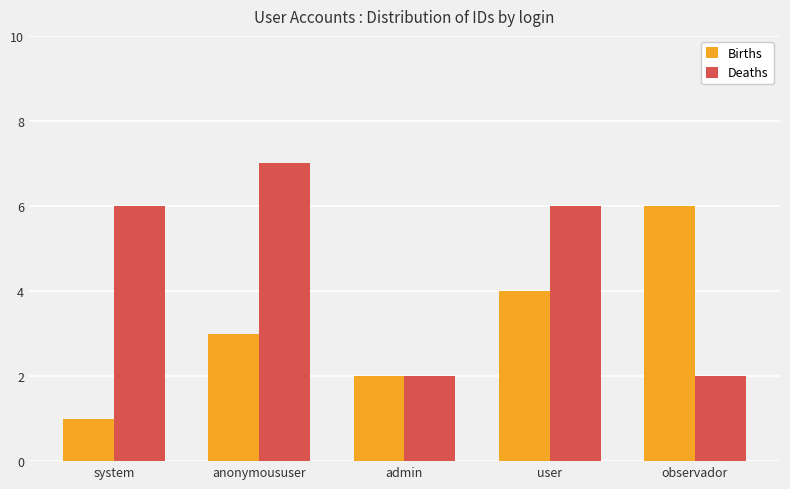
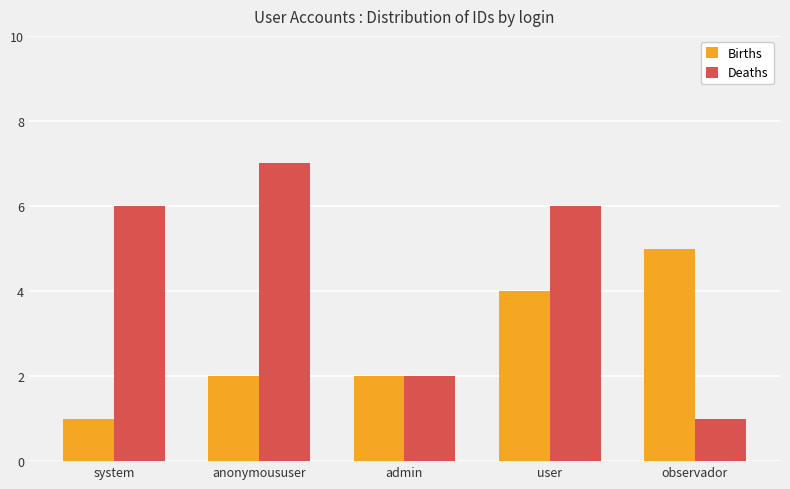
  {
    "Births": {
      "system": 1,
-     "anonymoususer": 3,
+     "anonymoususer": 2,
      "admin": 2,
      "user": 4,
-     "observador": 6
+     "observador": 5
    },
    "Deaths": {
      "system": 6,
      "anonymoususer": 7,
      "admin": 2,
      "user": 6,
-     "observador": 2
+     "observador": 1
    }
  }
